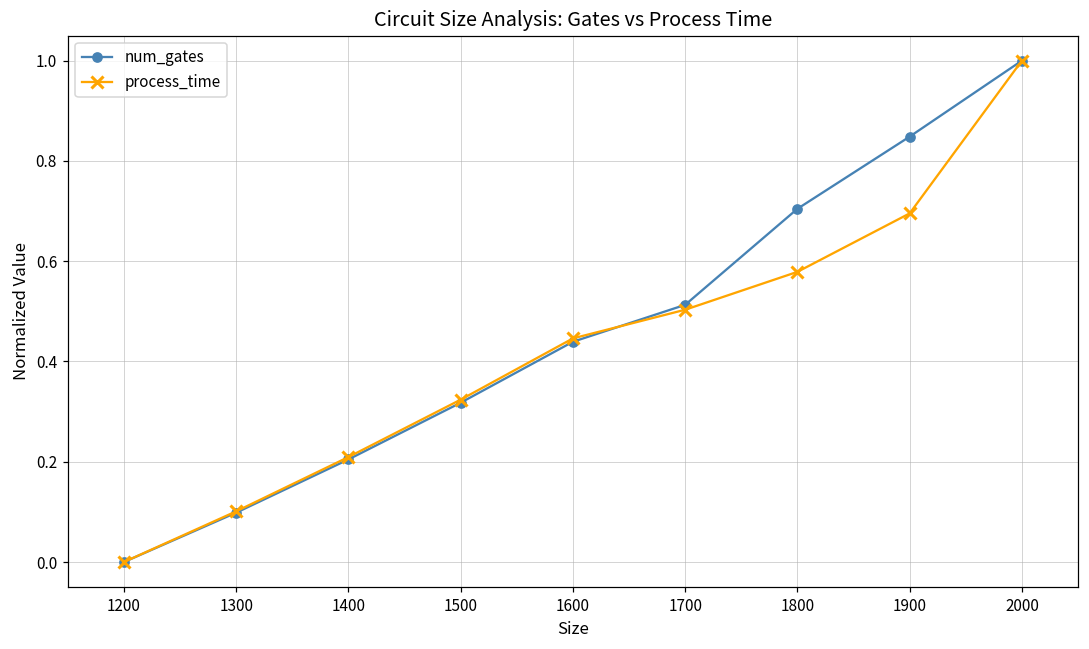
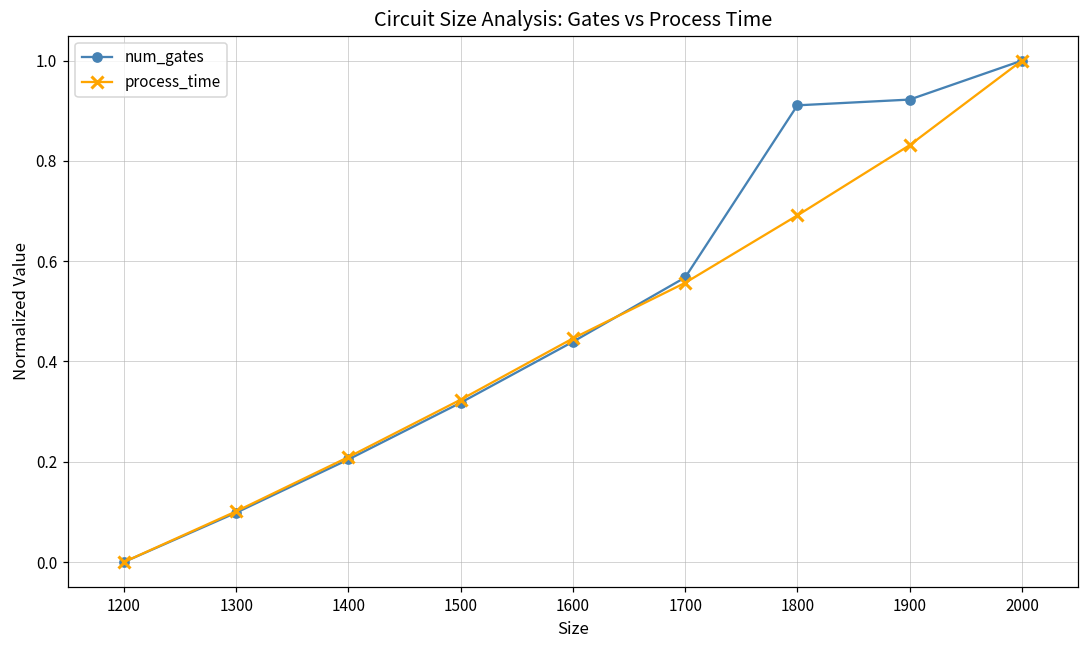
  {
    "num_gates": {
      "1500": 0.32,
      "1600": 0.44,
-     "1700": 0.51,
-     "1800": 0.70,
-     "1900": 0.85
+     "1700": 0.57,
+     "1800": 0.91,
+     "1900": 0.92
    },
    "process_time": {
      "1500": 0.32,
      "1600": 0.45,
-     "1700": 0.50,
-     "1800": 0.58,
-     "1900": 0.70
+     "1700": 0.56,
+     "1800": 0.69,
+     "1900": 0.83
    }
  }
